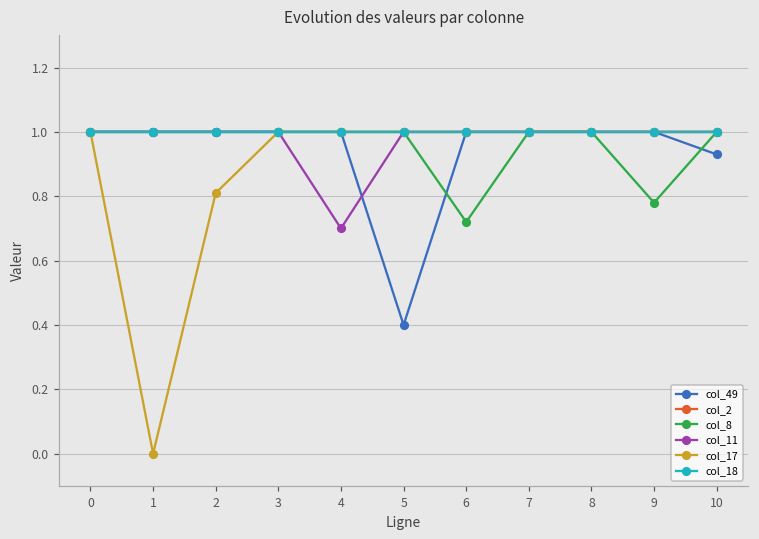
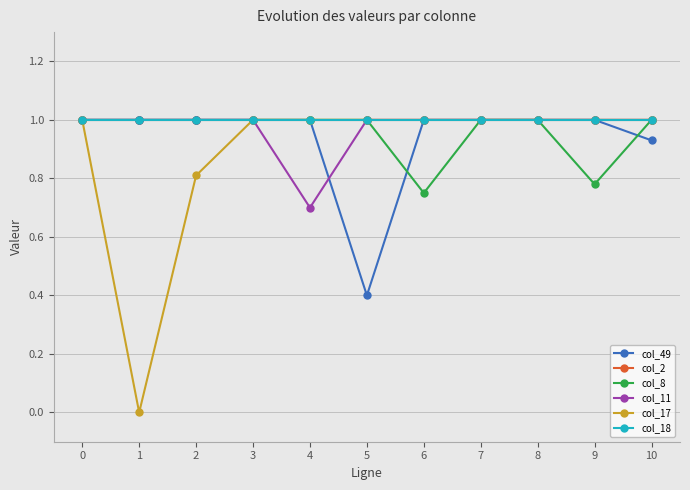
  {
    "col_49": {
      "5": 0.40,
      "10": 0.93
    },
    "col_8": {
-     "6": 0.72,
+     "6": 0.75,
      "9": 0.78
    },
    "col_11": {
      "4": 0.70
    },
    "col_17": {
      "1": 0.00,
      "2": 0.81
    }
  }
